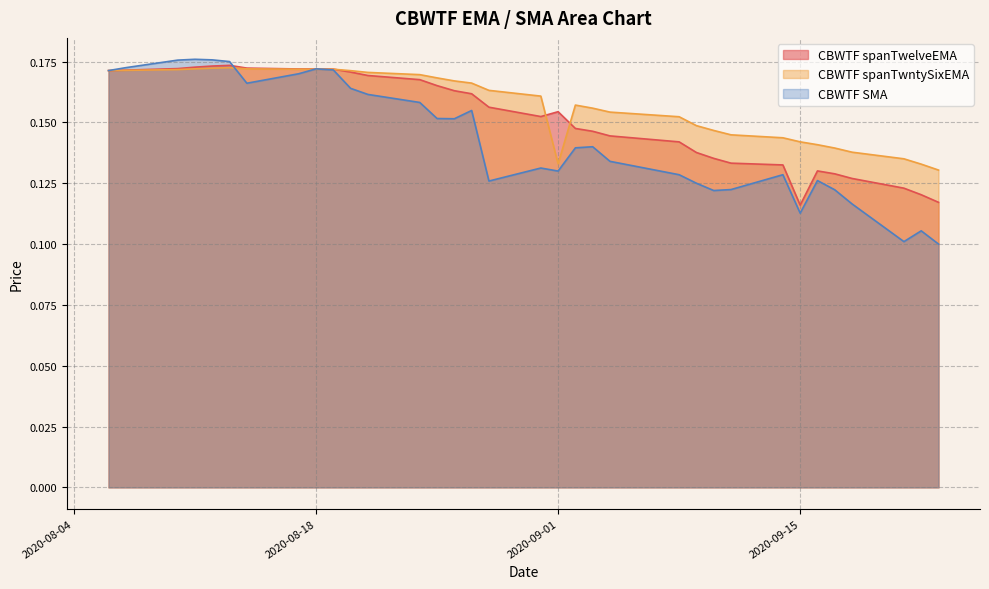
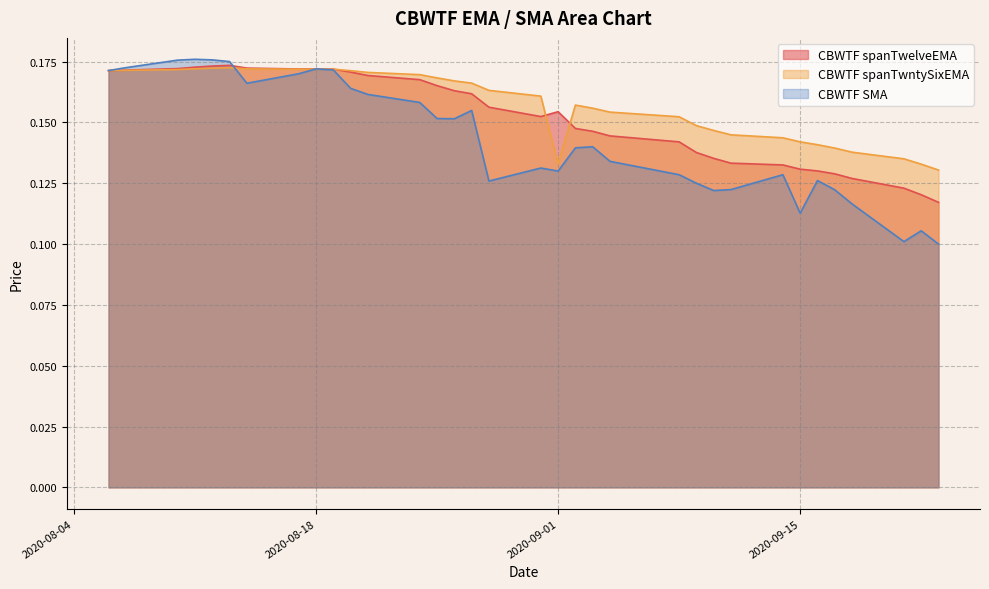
  {
    "CBWTF spanTwelveEMA": {
      "2020-09-01": 0.154,
-     "2020-09-15": 0.116
+     "2020-09-15": 0.131
    },
    "CBWTF spanTwntySixEMA": {
      "2020-09-01": 0.133,
      "2020-09-15": 0.142
    },
    "CBWTF SMA": {
      "2020-09-01": 0.130,
      "2020-09-15": 0.113
    }
  }
